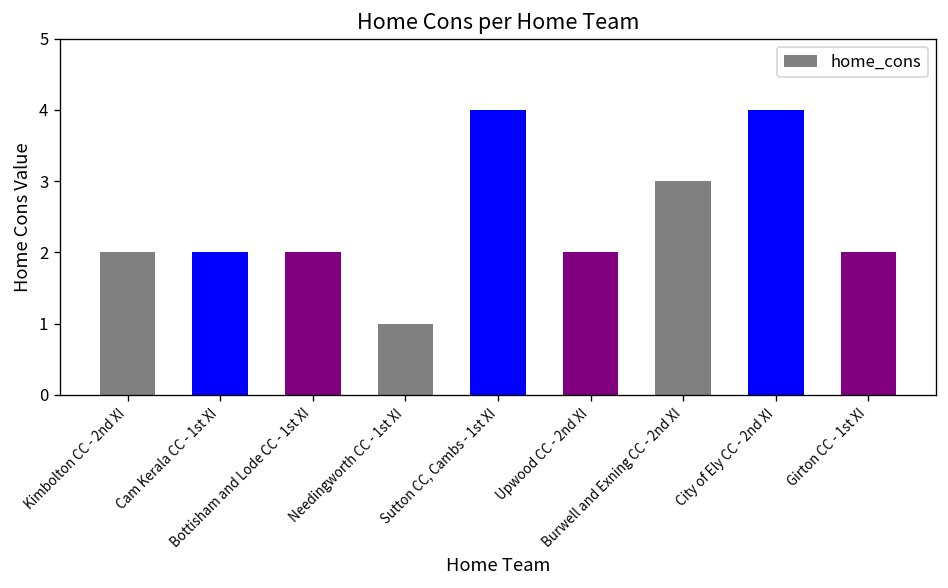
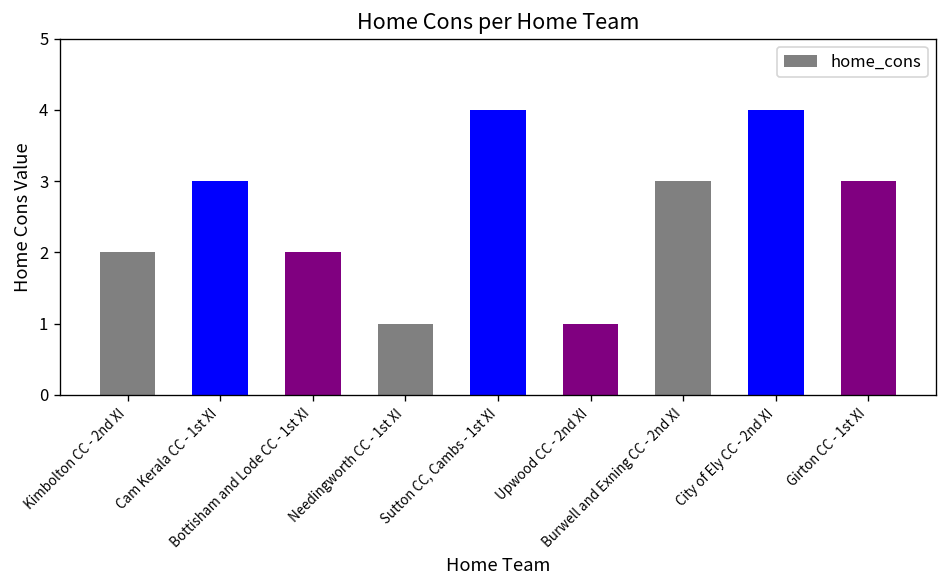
  {
    "Kimbolton CC - 2nd XI": 2,
-   "Cam Kerala CC - 1st XI": 2,
+   "Cam Kerala CC - 1st XI": 3,
    "Bottisham and Lode CC - 1st XI": 2,
    "Needingworth CC - 1st XI": 1,
    "Sutton CC, Cambs - 1st XI": 4,
-   "Upwood CC - 2nd XI": 2,
+   "Upwood CC - 2nd XI": 1,
    "Burwell and Exning CC - 2nd XI": 3,
    "City of Ely CC - 2nd XI": 4,
-   "Girton CC - 1st XI": 2
+   "Girton CC - 1st XI": 3
  }
